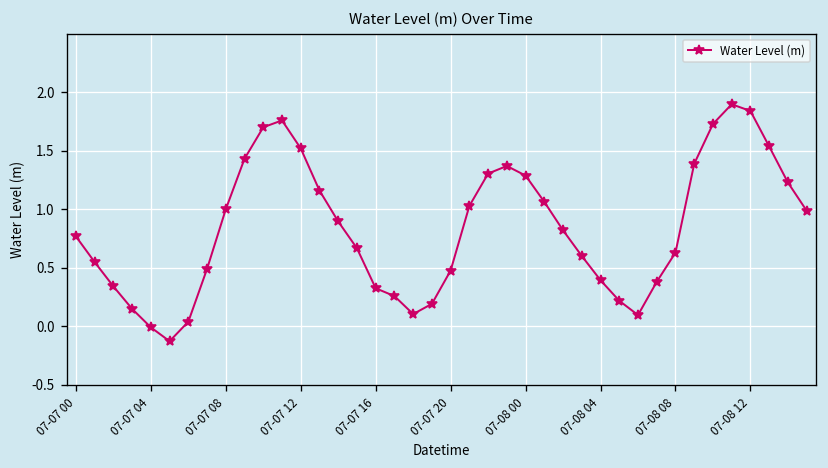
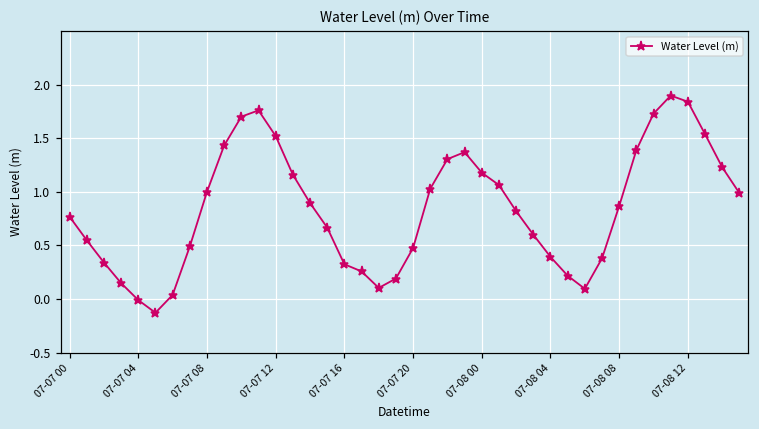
  {
    "07-07 00": 0.8,
    "07-07 04": 0.0,
    "07-07 08": 1.0,
    "07-07 12": 1.5,
    "07-07 16": 0.3,
    "07-07 20": 0.5,
-   "07-08 00": 1.3,
+   "07-08 00": 1.2,
    "07-08 04": 0.4,
-   "07-08 08": 0.6,
+   "07-08 08": 0.9,
    "07-08 12": 1.8
  }
